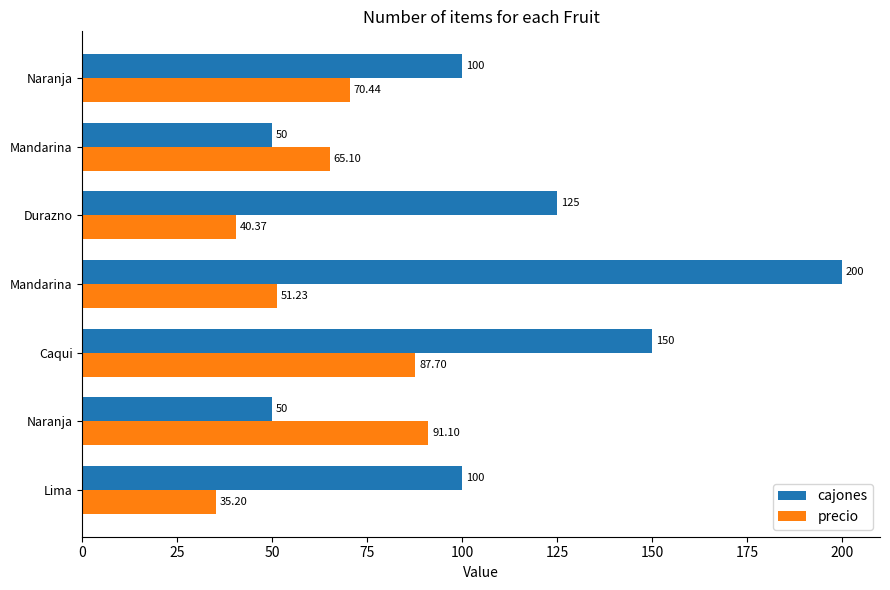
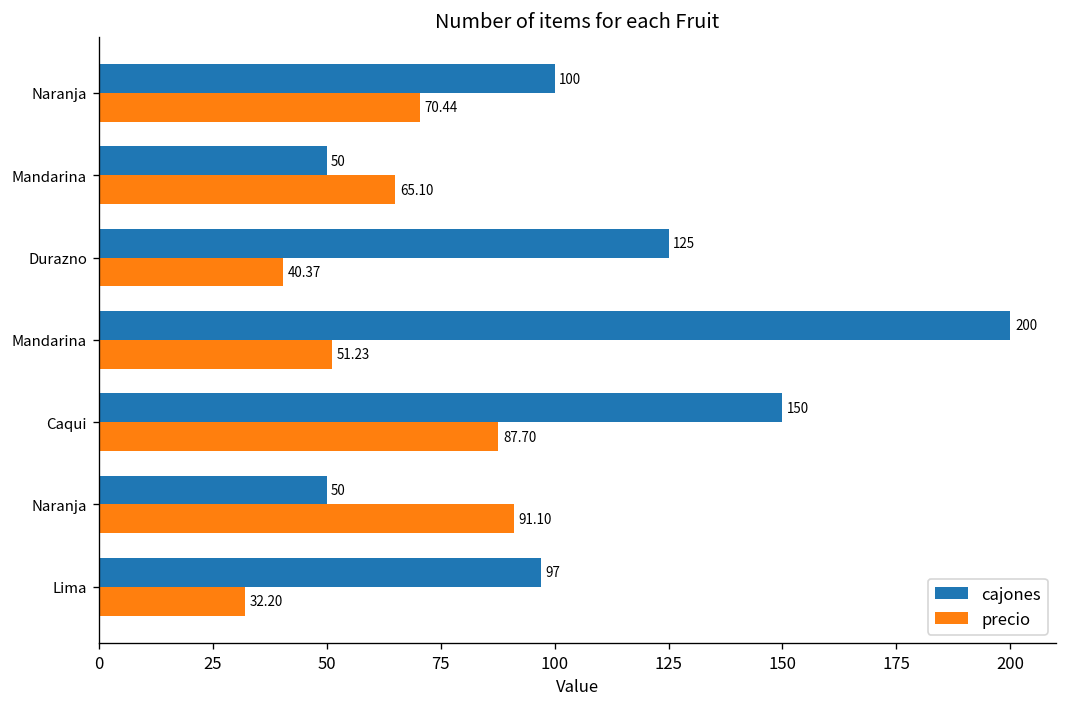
  {
    "cajones": {
      "Durazno": 125,
      "Caqui": 150,
-     "Lima": 100
+     "Lima": 97
    },
    "precio": {
      "Durazno": 40.37,
      "Caqui": 87.70,
-     "Lima": 35.20
+     "Lima": 32.20
    }
  }
